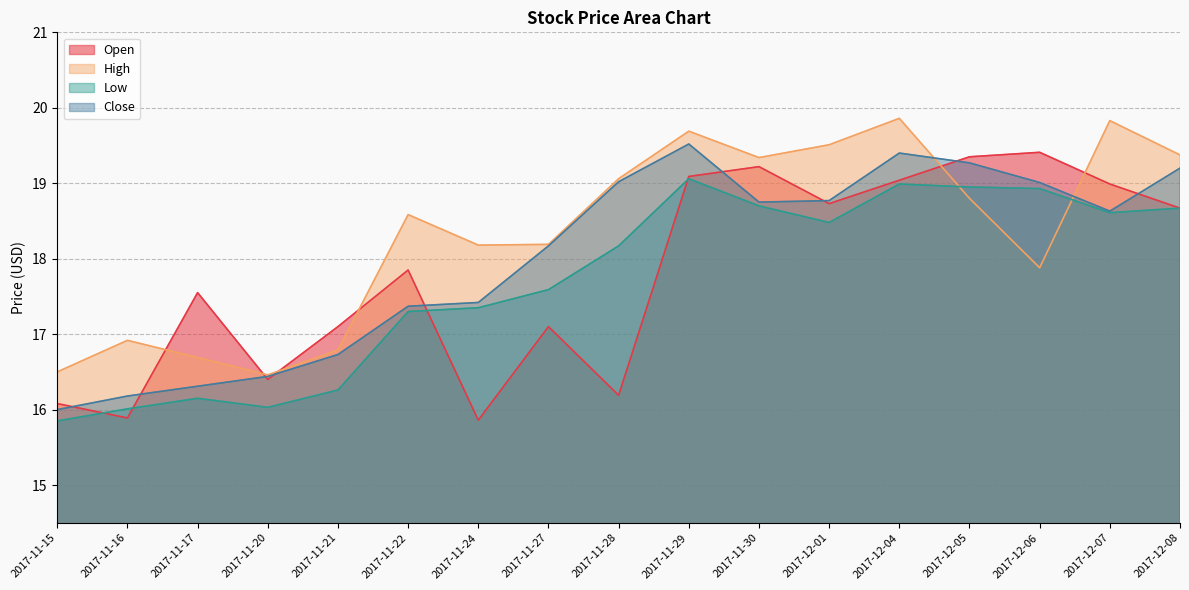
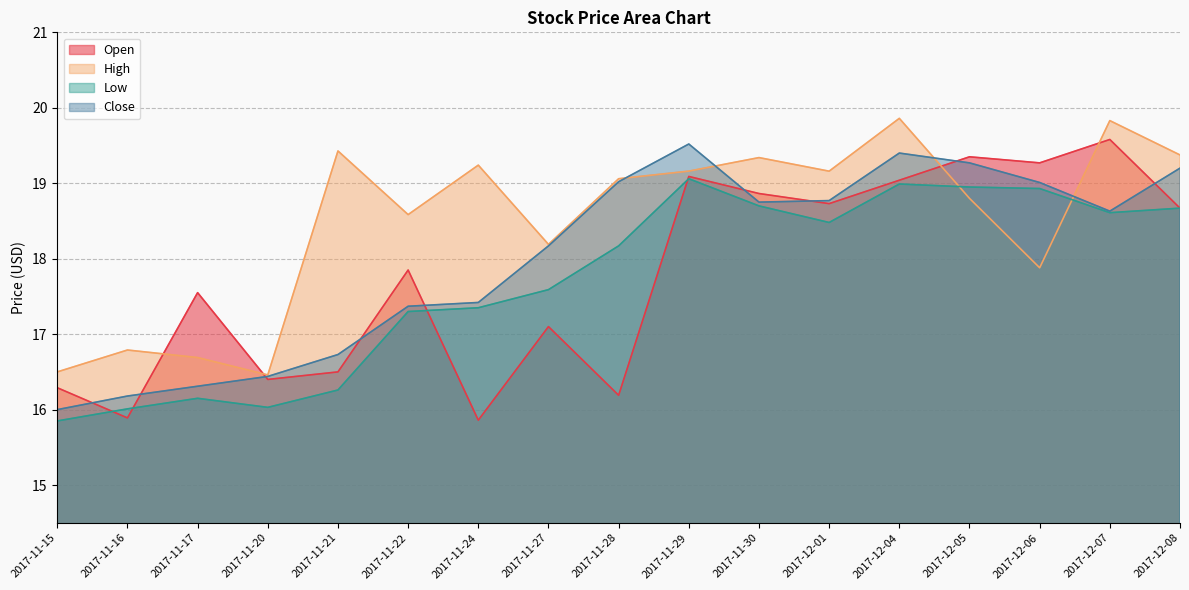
  {
    "Open": {
-     "2017-11-15": 16.1,
+     "2017-11-15": 16.3,
      "2017-11-16": 15.9,
      "2017-11-17": 17.6,
      "2017-11-20": 16.4,
-     "2017-11-21": 17.1,
+     "2017-11-21": 16.5,
      "2017-11-22": 17.9,
      "2017-11-24": 15.9,
      "2017-11-27": 17.1,
      "2017-11-28": 16.2,
-     "2017-11-30": 19.2,
+     "2017-11-30": 18.9,
      "2017-12-01": 18.7,
      "2017-12-04": 19.0,
      "2017-12-05": 19.4,
-     "2017-12-06": 19.4,
-     "2017-12-07": 19.0
+     "2017-12-06": 19.3,
+     "2017-12-07": 19.6
    },
    "High": {
      "2017-11-15": 16.5,
-     "2017-11-16": 16.9,
+     "2017-11-16": 16.8,
      "2017-11-17": 16.7,
-     "2017-11-21": 16.8,
+     "2017-11-21": 19.4,
      "2017-11-22": 18.6,
-     "2017-11-24": 18.2,
+     "2017-11-24": 19.2,
      "2017-11-28": 19.1,
-     "2017-11-29": 19.7,
+     "2017-11-29": 19.2,
      "2017-11-30": 19.3,
-     "2017-12-01": 19.5,
+     "2017-12-01": 19.2,
      "2017-12-04": 19.9,
      "2017-12-05": 18.8,
      "2017-12-06": 17.9,
      "2017-12-07": 19.8,
      "2017-12-08": 19.4
    }
  }
